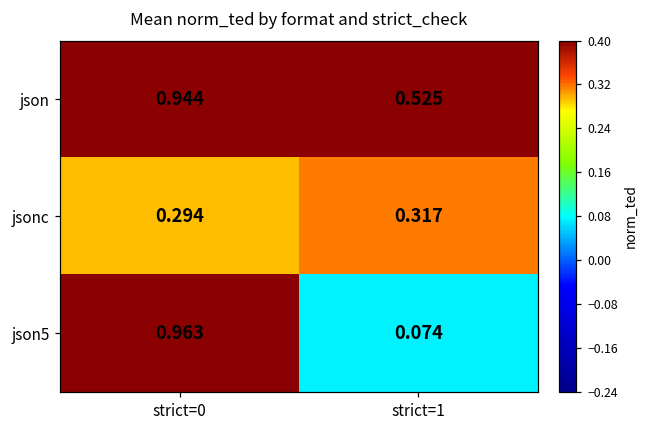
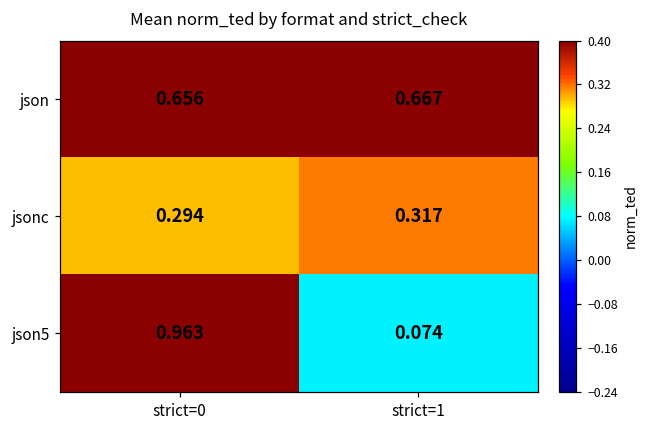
  {
    "json": {
-     "strict=0": 0.944,
-     "strict=1": 0.525
+     "strict=0": 0.656,
+     "strict=1": 0.667
    },
    "jsonc": {
      "strict=0": 0.294,
      "strict=1": 0.317
    },
    "json5": {
      "strict=0": 0.963,
      "strict=1": 0.074
    }
  }
